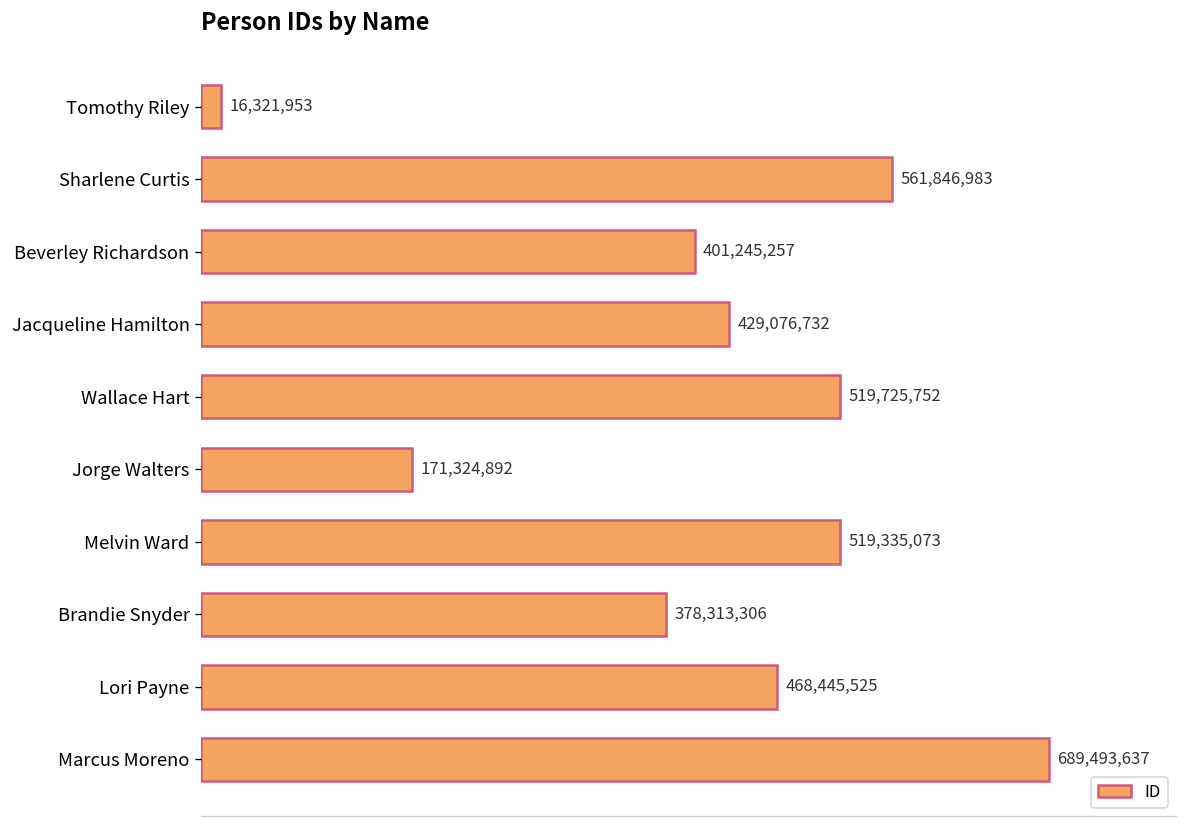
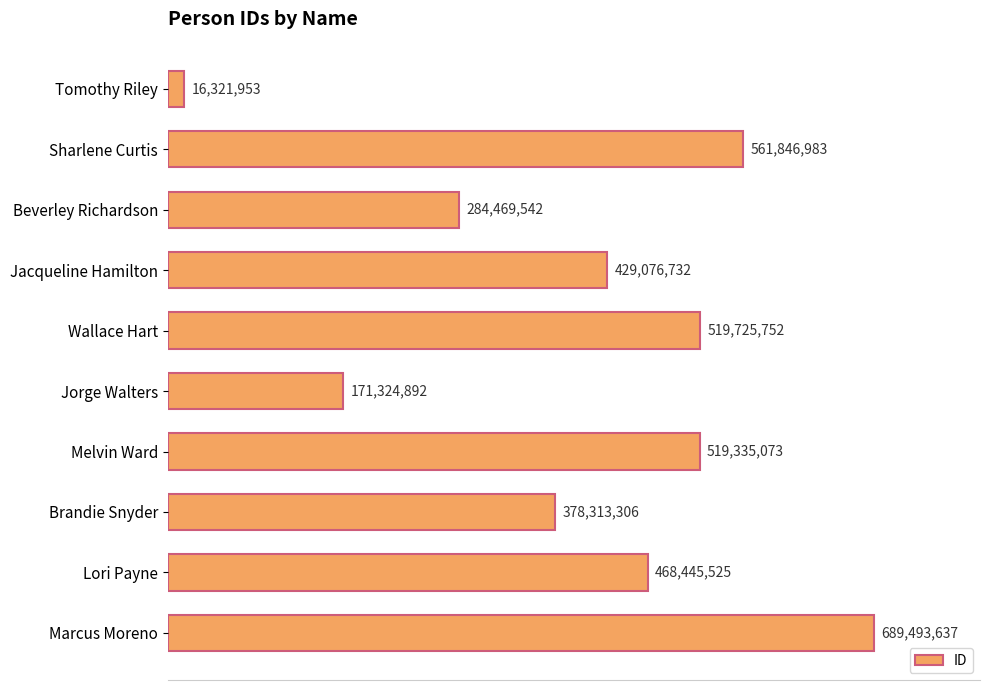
  {
    "Tomothy Riley": "16,321,953",
    "Sharlene Curtis": "561,846,983",
-   "Beverley Richardson": "401,245,257",
+   "Beverley Richardson": "284,469,542",
    "Jacqueline Hamilton": "429,076,732",
    "Wallace Hart": "519,725,752",
    "Jorge Walters": "171,324,892",
    "Melvin Ward": "519,335,073",
    "Brandie Snyder": "378,313,306",
    "Lori Payne": "468,445,525",
    "Marcus Moreno": "689,493,637"
  }
